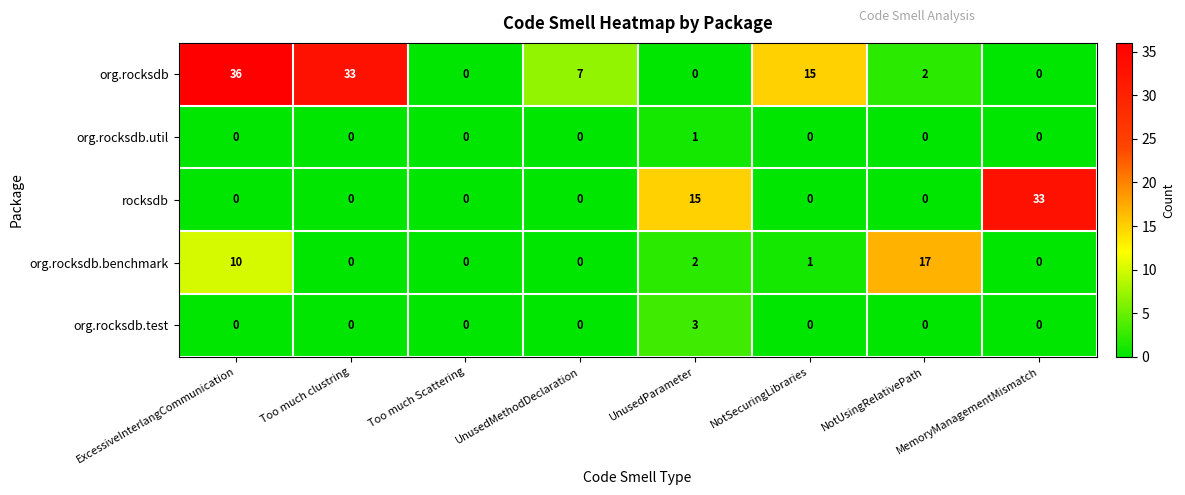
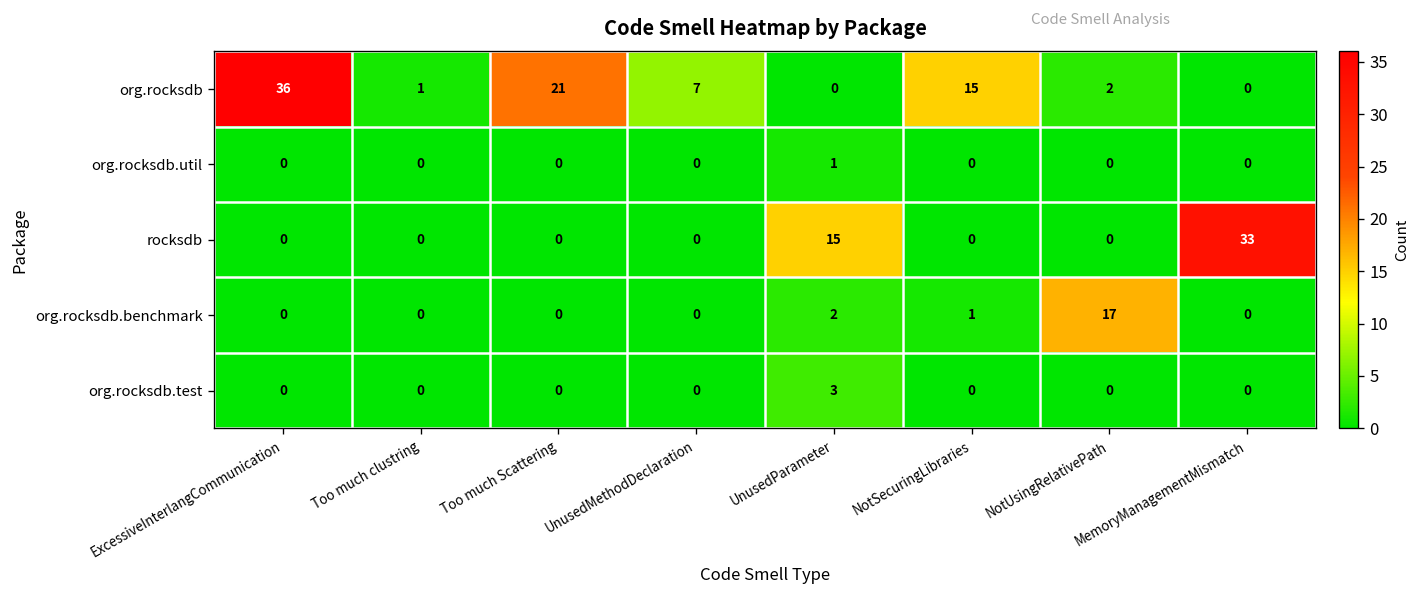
  {
    "org.rocksdb": {
      "ExcessiveInterlangCommunication": 36,
-     "Too much clustring": 33,
-     "Too much Scattering": 0,
+     "Too much clustring": 1,
+     "Too much Scattering": 21,
      "UnusedMethodDeclaration": 7,
      "UnusedParameter": 0,
      "NotSecuringLibraries": 15,
      "NotUsingRelativePath": 2,
      "MemoryManagementMismatch": 0
    },
    "org.rocksdb.util": {
      "ExcessiveInterlangCommunication": 0,
      "Too much clustring": 0,
      "Too much Scattering": 0,
      "UnusedMethodDeclaration": 0,
      "UnusedParameter": 1,
      "NotSecuringLibraries": 0,
      "NotUsingRelativePath": 0,
      "MemoryManagementMismatch": 0
    },
    "rocksdb": {
      "ExcessiveInterlangCommunication": 0,
      "Too much clustring": 0,
      "Too much Scattering": 0,
      "UnusedMethodDeclaration": 0,
      "UnusedParameter": 15,
      "NotSecuringLibraries": 0,
      "NotUsingRelativePath": 0,
      "MemoryManagementMismatch": 33
    },
    "org.rocksdb.benchmark": {
-     "ExcessiveInterlangCommunication": 10,
+     "ExcessiveInterlangCommunication": 0,
      "Too much clustring": 0,
      "Too much Scattering": 0,
      "UnusedMethodDeclaration": 0,
      "UnusedParameter": 2,
      "NotSecuringLibraries": 1,
      "NotUsingRelativePath": 17,
      "MemoryManagementMismatch": 0
    },
    "org.rocksdb.test": {
      "ExcessiveInterlangCommunication": 0,
      "Too much clustring": 0,
      "Too much Scattering": 0,
      "UnusedMethodDeclaration": 0,
      "UnusedParameter": 3,
      "NotSecuringLibraries": 0,
      "NotUsingRelativePath": 0,
      "MemoryManagementMismatch": 0
    }
  }
